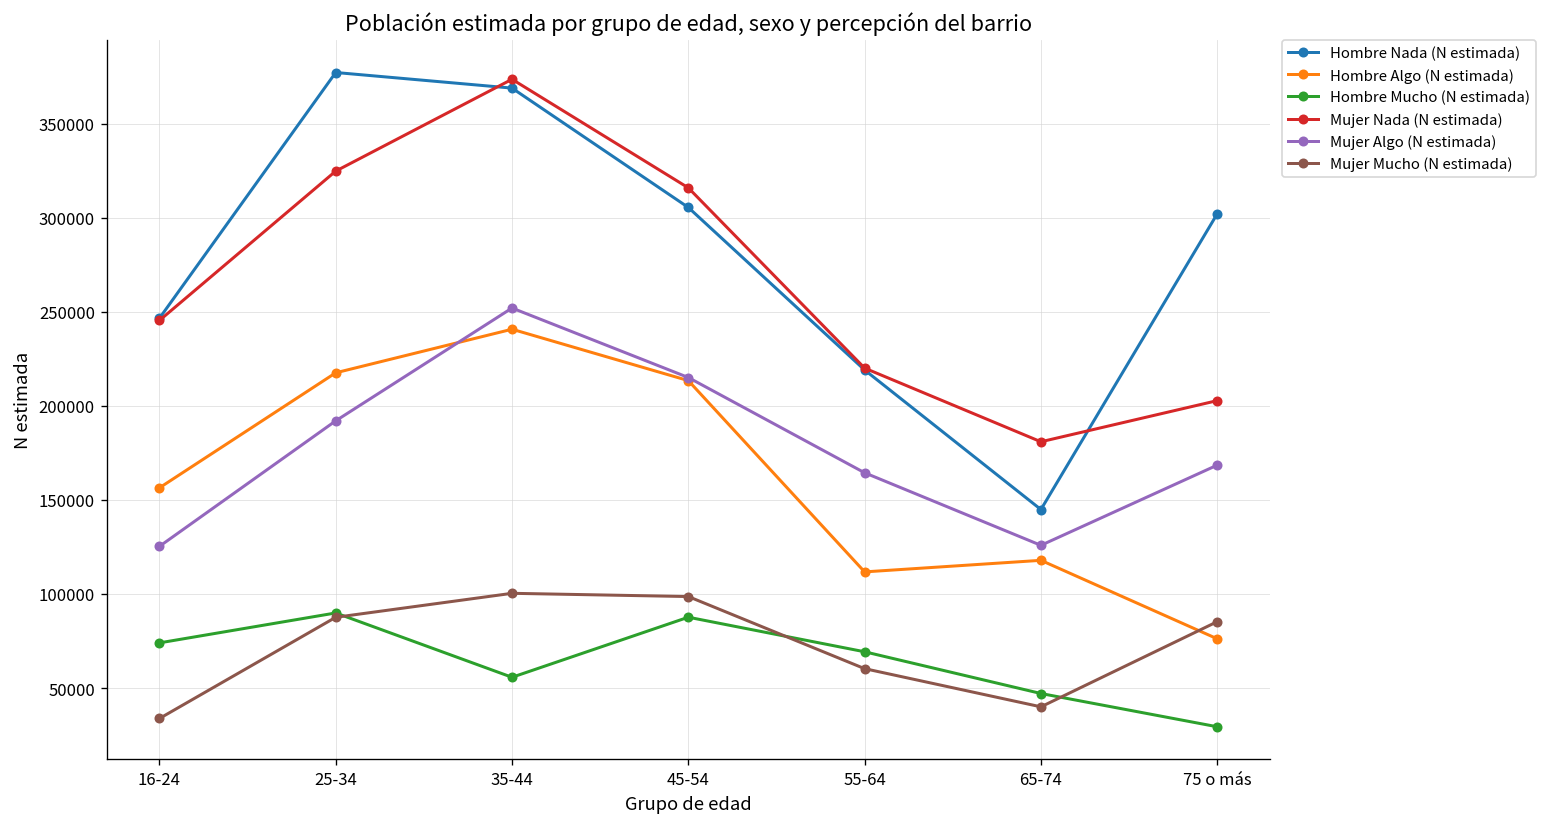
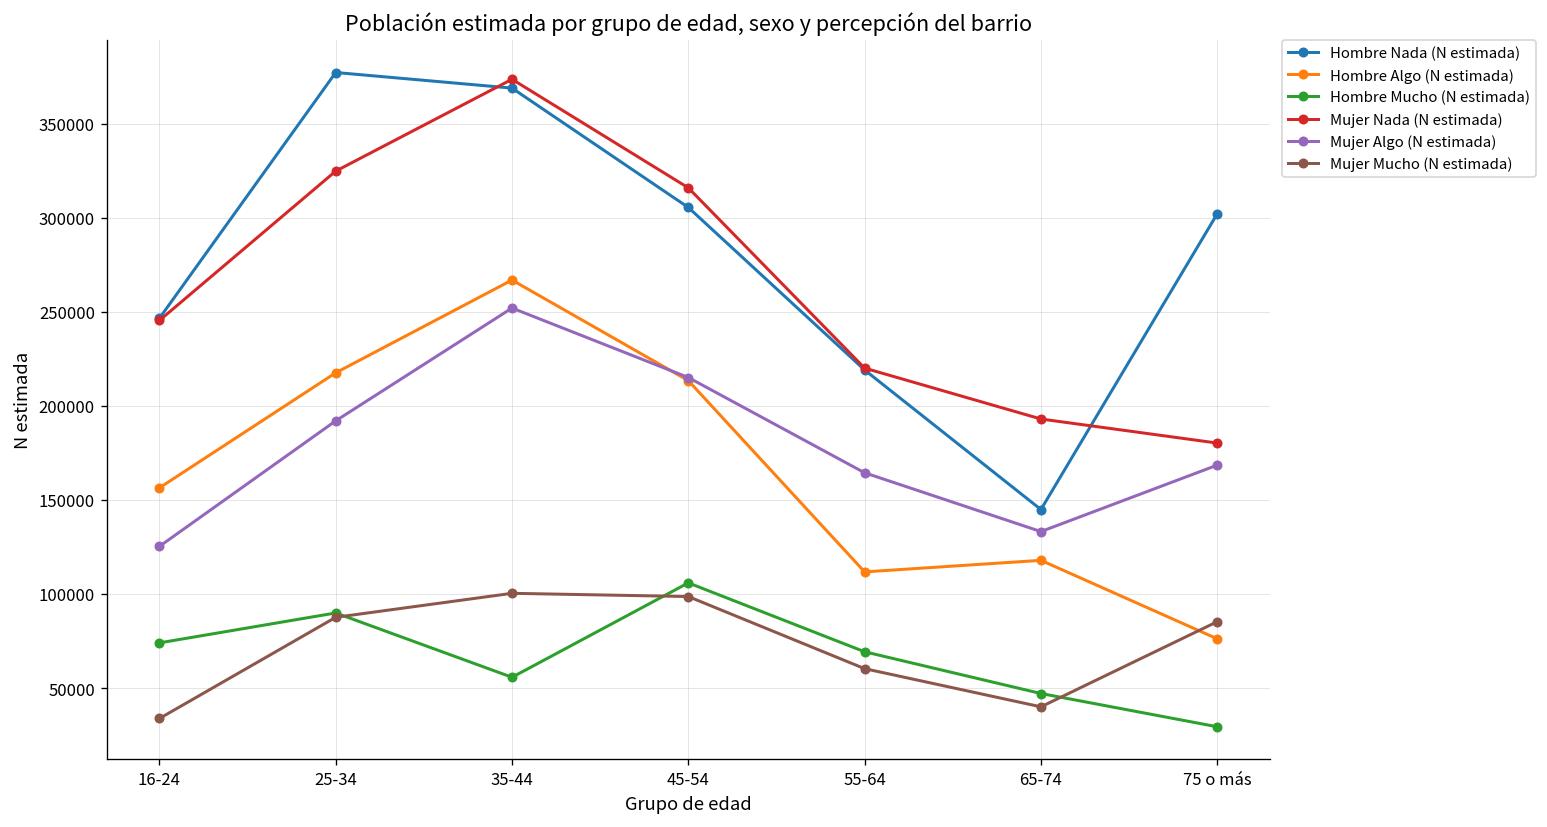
  {
    "Hombre Nada (N estimada)": {
      "25-34": 377000,
      "35-44": 369000,
      "45-54": 305000,
      "65-74": 145000,
      "75 o más": 302000
    },
    "Hombre Algo (N estimada)": {
      "16-24": 156000,
      "25-34": 218000,
-     "35-44": 241000,
+     "35-44": 267000,
      "45-54": 213000,
      "55-64": 112000,
      "65-74": 118000,
      "75 o más": 76000
    },
    "Hombre Mucho (N estimada)": {
      "16-24": 74000,
      "25-34": 90000,
      "35-44": 56000,
-     "45-54": 88000,
+     "45-54": 106000,
      "55-64": 69000,
      "65-74": 47000,
      "75 o más": 29000
    },
    "Mujer Nada (N estimada)": {
      "25-34": 325000,
      "35-44": 374000,
      "45-54": 316000,
-     "65-74": 181000,
-     "75 o más": 203000
+     "65-74": 193000,
+     "75 o más": 180000
    },
    "Mujer Algo (N estimada)": {
      "16-24": 125000,
      "25-34": 192000,
      "35-44": 252000,
      "45-54": 215000,
      "55-64": 164000,
-     "65-74": 126000,
+     "65-74": 133000,
      "75 o más": 168000
    },
    "Mujer Mucho (N estimada)": {
      "16-24": 34000,
      "25-34": 88000,
      "35-44": 100000,
      "45-54": 99000,
      "55-64": 60000,
      "65-74": 40000,
      "75 o más": 85000
    }
  }
